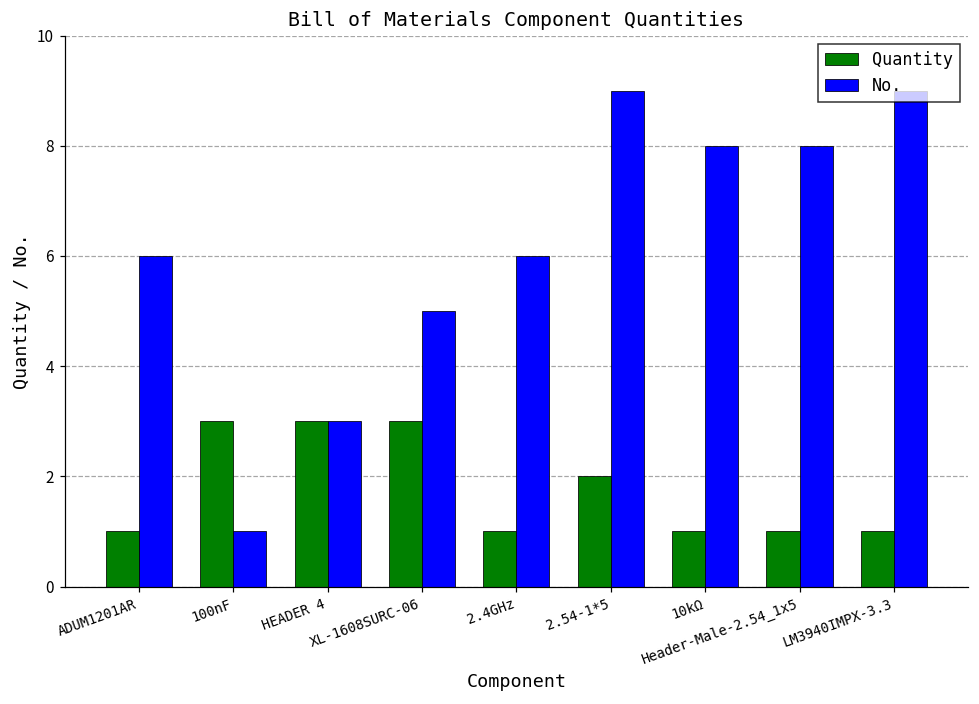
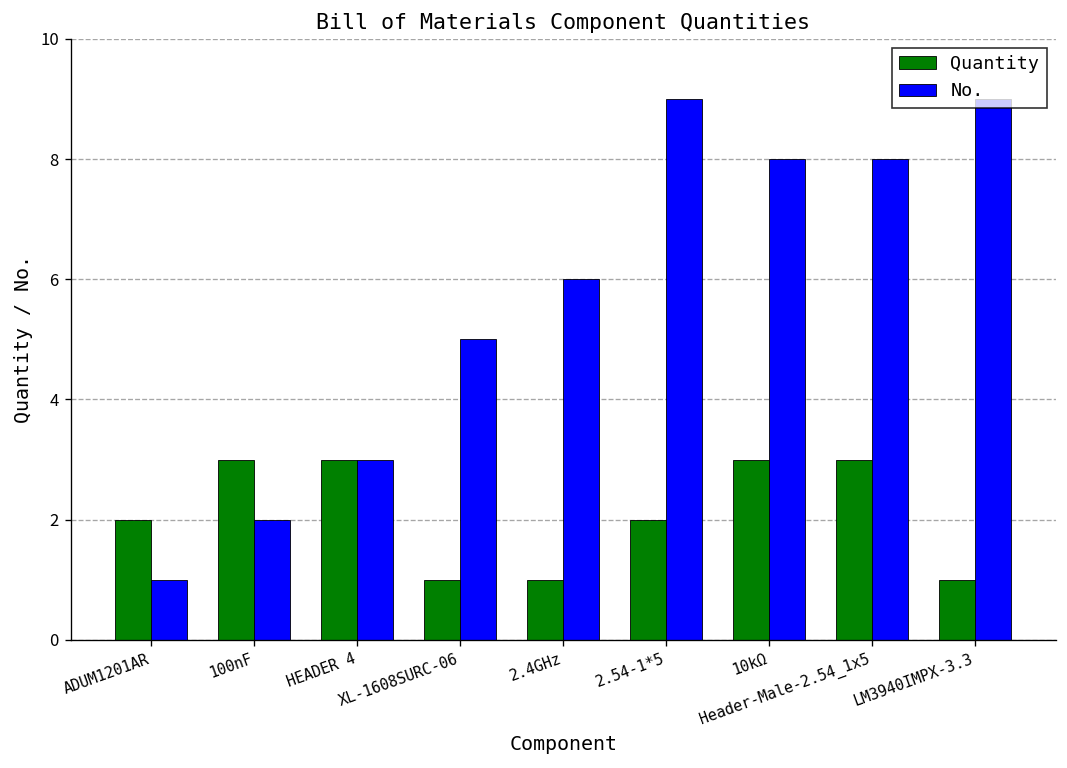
  {
    "Quantity": {
-     "ADUM1201AR": 1,
+     "ADUM1201AR": 2,
      "100nF": 3,
      "HEADER 4": 3,
-     "XL-1608SURC-06": 3,
+     "XL-1608SURC-06": 1,
      "2.4GHz": 1,
      "2.54-1*5": 2,
-     "10kΩ": 1,
-     "Header-Male-2.54_1x5": 1,
+     "10kΩ": 3,
+     "Header-Male-2.54_1x5": 3,
      "LM3940IMPX-3.3": 1
    },
    "No.": {
-     "ADUM1201AR": 6,
-     "100nF": 1,
+     "ADUM1201AR": 1,
+     "100nF": 2,
      "HEADER 4": 3,
      "XL-1608SURC-06": 5,
      "2.4GHz": 6,
      "2.54-1*5": 9,
      "10kΩ": 8,
      "Header-Male-2.54_1x5": 8
    }
  }
